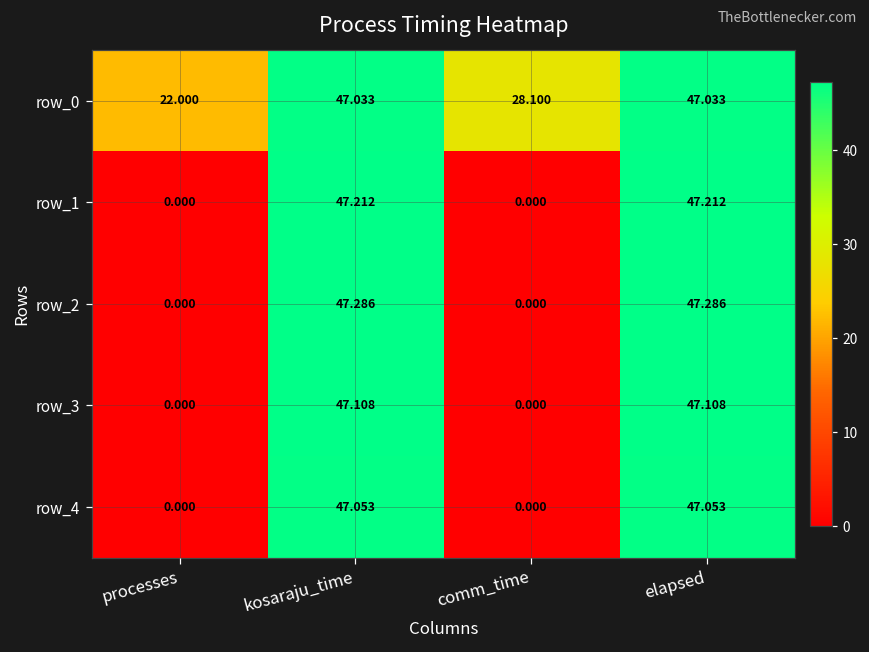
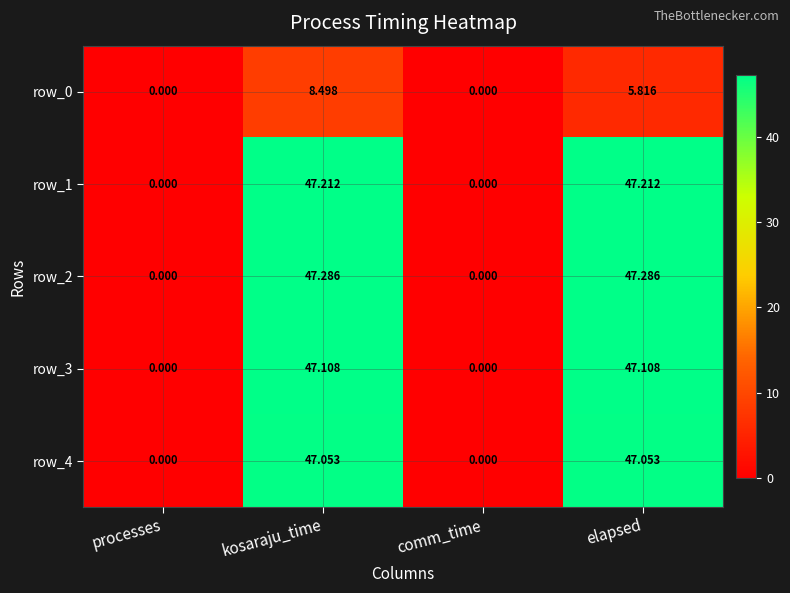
  {
    "row_0": {
-     "processes": 22.000,
-     "kosaraju_time": 47.033,
-     "comm_time": 28.100,
-     "elapsed": 47.033
+     "processes": 0.000,
+     "kosaraju_time": 8.498,
+     "comm_time": 0.000,
+     "elapsed": 5.816
    },
    "row_1": {
      "processes": 0.000,
      "kosaraju_time": 47.212,
      "comm_time": 0.000,
      "elapsed": 47.212
    },
    "row_2": {
      "processes": 0.000,
      "kosaraju_time": 47.286,
      "comm_time": 0.000,
      "elapsed": 47.286
    },
    "row_3": {
      "processes": 0.000,
      "kosaraju_time": 47.108,
      "comm_time": 0.000,
      "elapsed": 47.108
    },
    "row_4": {
      "processes": 0.000,
      "kosaraju_time": 47.053,
      "comm_time": 0.000,
      "elapsed": 47.053
    }
  }
